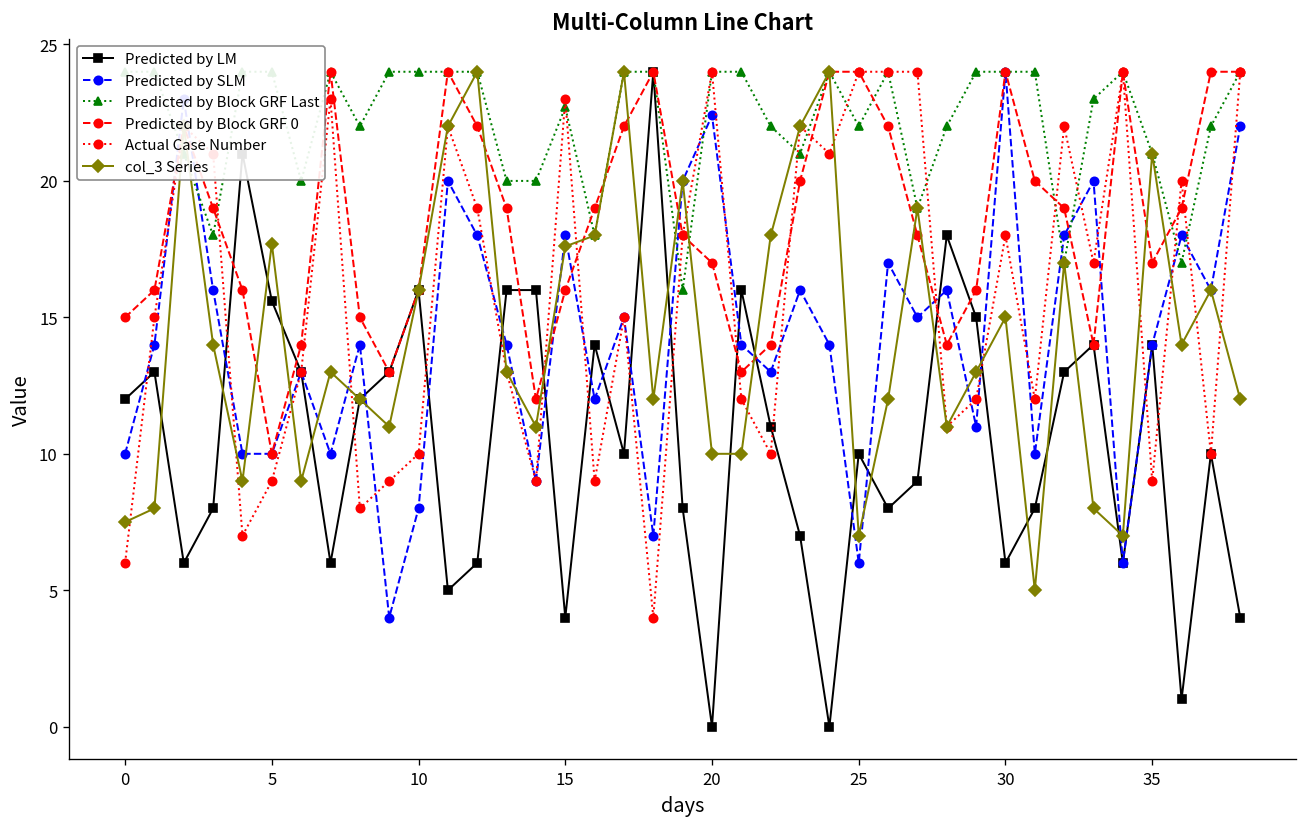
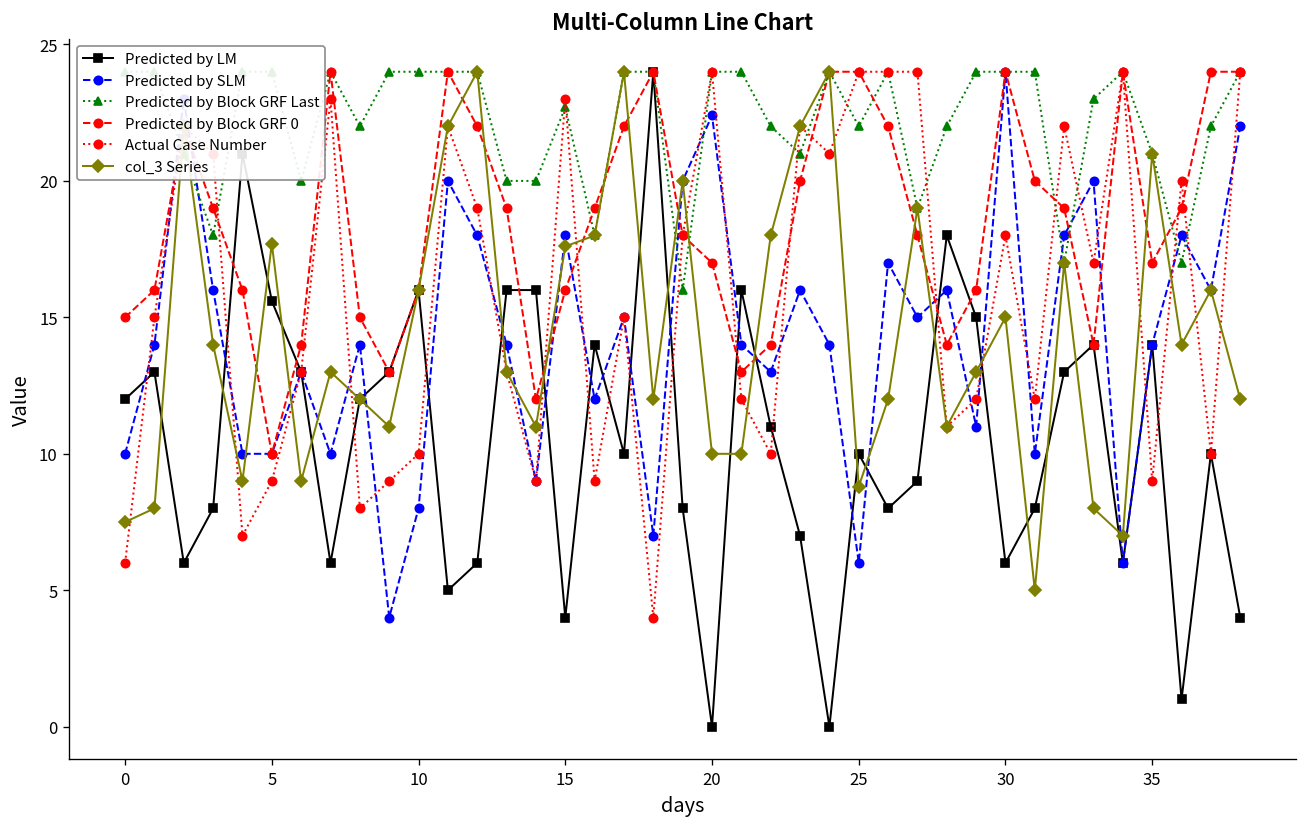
  {
    "Predicted by LM": {
      "0": 12.0,
      "5": 15.6,
      "15": 4.0,
      "20": 0.0,
      "25": 10.0,
      "30": 6.0
    },
    "Predicted by SLM": {
      "0": 10.0,
      "10": 8.0,
      "15": 18.0,
      "20": 22.4,
      "25": 6.0
    },
    "Predicted by Block GRF Last": {
      "10": 24.0,
      "15": 22.7,
      "25": 22.0
    },
    "col_3 Series": {
      "0": 7.5,
      "5": 17.7,
      "15": 17.6,
      "20": 10.0,
-     "25": 7.0,
+     "25": 8.8,
      "30": 15.0
    }
  }
